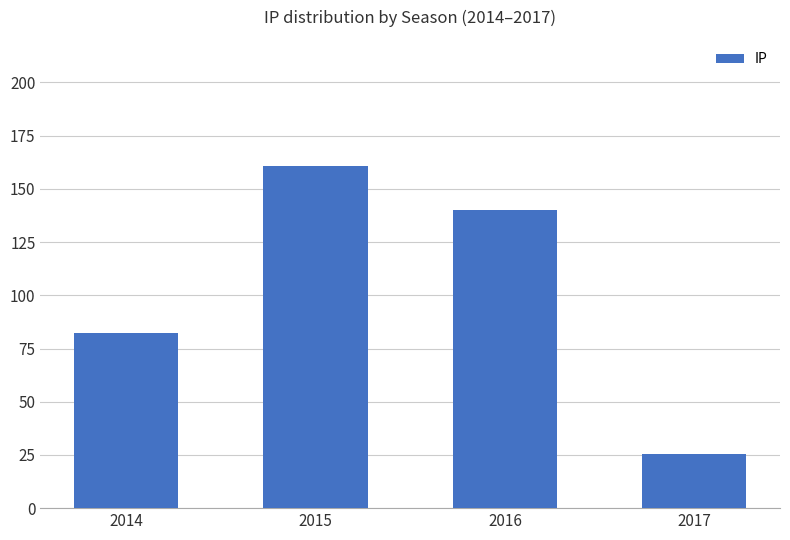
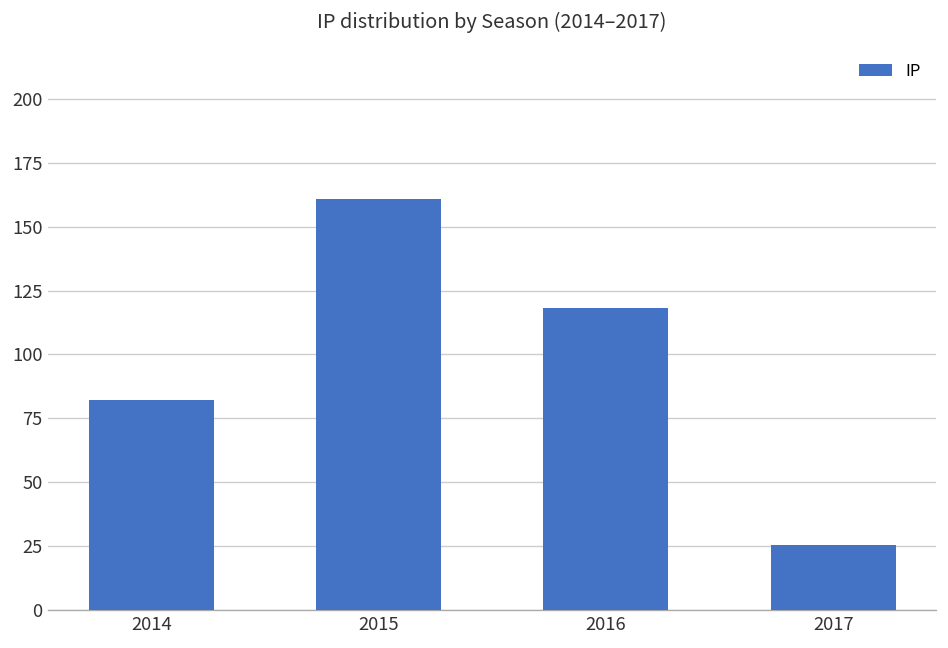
  {
    "2014": 82,
    "2015": 161,
-   "2016": 140,
+   "2016": 118,
    "2017": 25
  }
